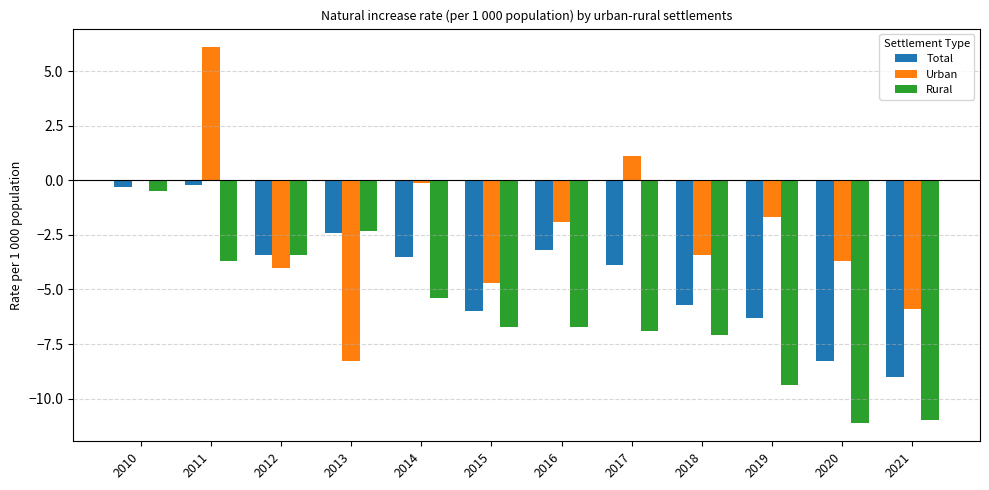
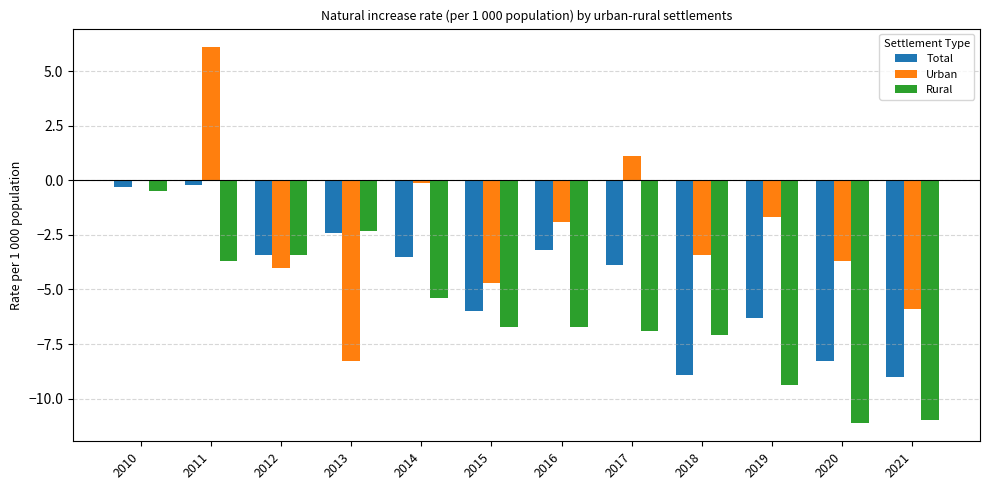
  {
    "Total": {
      "2010": -0.3,
      "2011": -0.2,
      "2012": -3.4,
      "2013": -2.4,
      "2014": -3.5,
      "2015": -6.0,
      "2016": -3.2,
      "2017": -3.9,
-     "2018": -5.7,
+     "2018": -8.9,
      "2019": -6.3,
      "2020": -8.3,
      "2021": -9.0
    },
    "Urban": {
      "2010": 0.0,
      "2011": 6.1,
      "2012": -4.0,
      "2013": -8.3,
      "2015": -4.7,
      "2016": -1.9,
      "2017": 1.1,
      "2018": -3.4,
      "2019": -1.7,
      "2020": -3.7,
      "2021": -5.9
    },
    "Rural": {
      "2010": -0.5,
      "2011": -3.7,
      "2012": -3.4,
      "2013": -2.3,
      "2014": -5.4,
      "2015": -6.7,
      "2016": -6.7,
      "2017": -6.9,
      "2018": -7.1,
      "2019": -9.4,
      "2020": -11.1,
      "2021": -11.0
    }
  }
